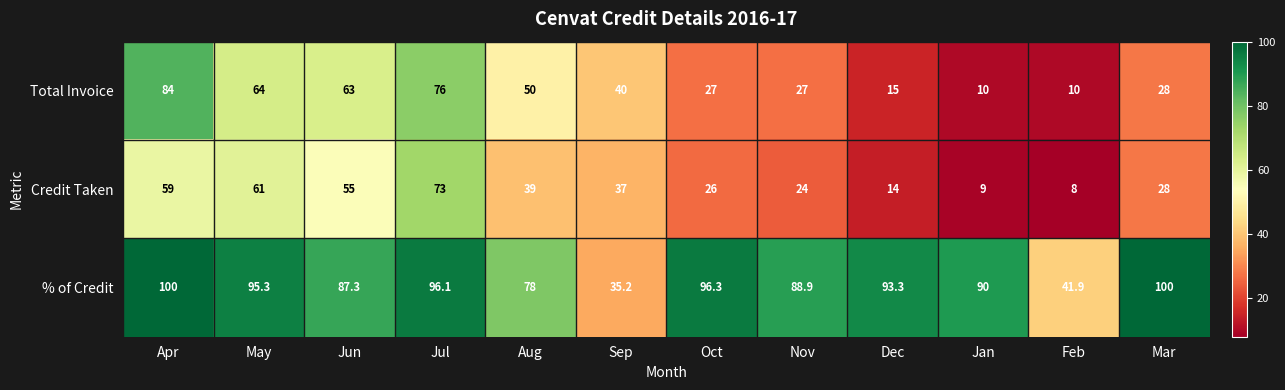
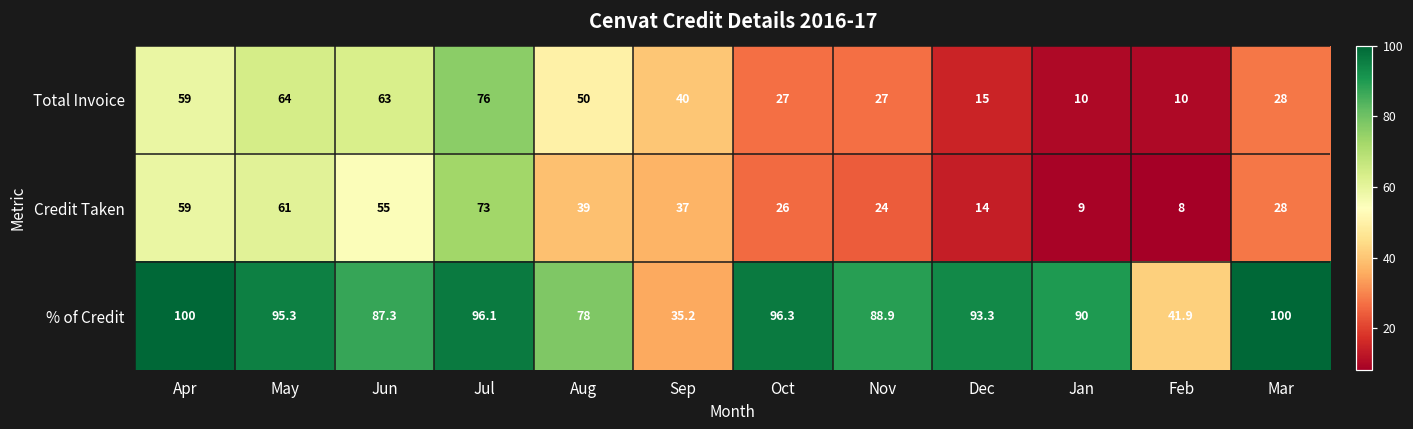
  {
    "Total Invoice": {
-     "Apr": 84,
+     "Apr": 59,
      "May": 64,
      "Jun": 63,
      "Jul": 76,
      "Aug": 50,
      "Sep": 40,
      "Oct": 27,
      "Nov": 27,
      "Dec": 15,
      "Jan": 10,
      "Feb": 10,
      "Mar": 28
    },
    "Credit Taken": {
      "Apr": 59,
      "May": 61,
      "Jun": 55,
      "Jul": 73,
      "Aug": 39,
      "Sep": 37,
      "Oct": 26,
      "Nov": 24,
      "Dec": 14,
      "Jan": 9,
      "Feb": 8,
      "Mar": 28
    },
    "% of Credit": {
      "Apr": 100,
      "May": 95.3,
      "Jun": 87.3,
      "Jul": 96.1,
      "Aug": 78,
      "Sep": 35.2,
      "Oct": 96.3,
      "Nov": 88.9,
      "Dec": 93.3,
      "Jan": 90,
      "Feb": 41.9,
      "Mar": 100
    }
  }
